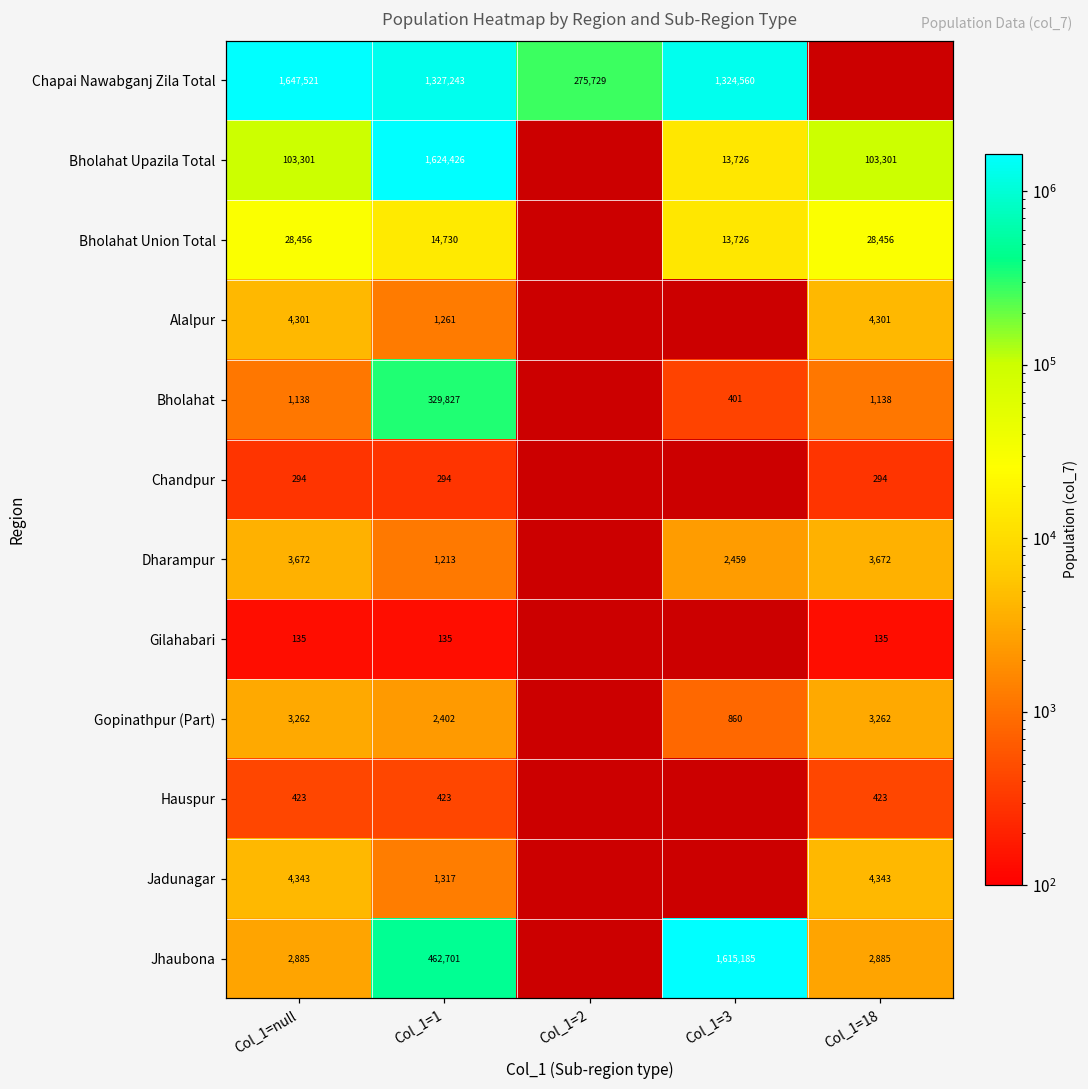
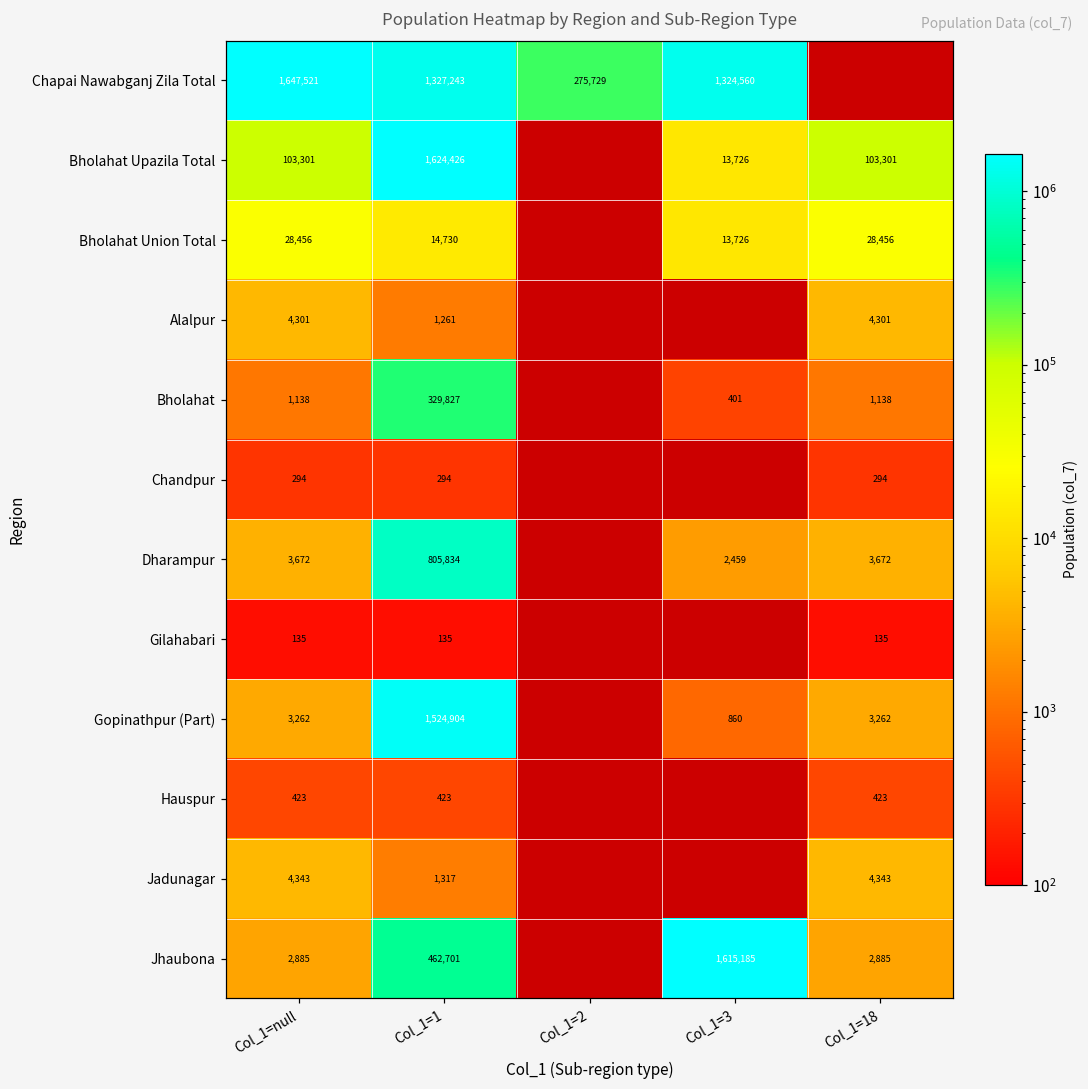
  {
    "Chapai Nawabganj Zila Total": {
      "Col_1=null": "1,647,521",
      "Col_1=1": "1,327,243",
      "Col_1=2": "275,729",
      "Col_1=3": "1,324,560"
    },
    "Bholahat Upazila Total": {
      "Col_1=null": "103,301",
      "Col_1=1": "1,624,426",
      "Col_1=3": "13,726",
      "Col_1=18": "103,301"
    },
    "Bholahat Union Total": {
      "Col_1=null": "28,456",
      "Col_1=1": "14,730",
      "Col_1=3": "13,726",
      "Col_1=18": "28,456"
    },
    "Alalpur": {
      "Col_1=null": "4,301",
      "Col_1=1": "1,261",
      "Col_1=18": "4,301"
    },
    "Bholahat": {
      "Col_1=null": "1,138",
      "Col_1=1": "329,827",
      "Col_1=3": "401",
      "Col_1=18": "1,138"
    },
    "Chandpur": {
      "Col_1=null": "294",
      "Col_1=1": "294",
      "Col_1=18": "294"
    },
    "Dharampur": {
      "Col_1=null": "3,672",
-     "Col_1=1": "1,213",
+     "Col_1=1": "805,834",
      "Col_1=3": "2,459",
      "Col_1=18": "3,672"
    },
    "Gilahabari": {
      "Col_1=null": "135",
      "Col_1=1": "135",
      "Col_1=18": "135"
    },
    "Gopinathpur (Part)": {
      "Col_1=null": "3,262",
-     "Col_1=1": "2,402",
+     "Col_1=1": "1,524,904",
      "Col_1=3": "860",
      "Col_1=18": "3,262"
    },
    "Hauspur": {
      "Col_1=null": "423",
      "Col_1=1": "423",
      "Col_1=18": "423"
    },
    "Jadunagar": {
      "Col_1=null": "4,343",
      "Col_1=1": "1,317",
      "Col_1=18": "4,343"
    },
    "Jhaubona": {
      "Col_1=null": "2,885",
      "Col_1=1": "462,701",
      "Col_1=3": "1,615,185",
      "Col_1=18": "2,885"
    }
  }
